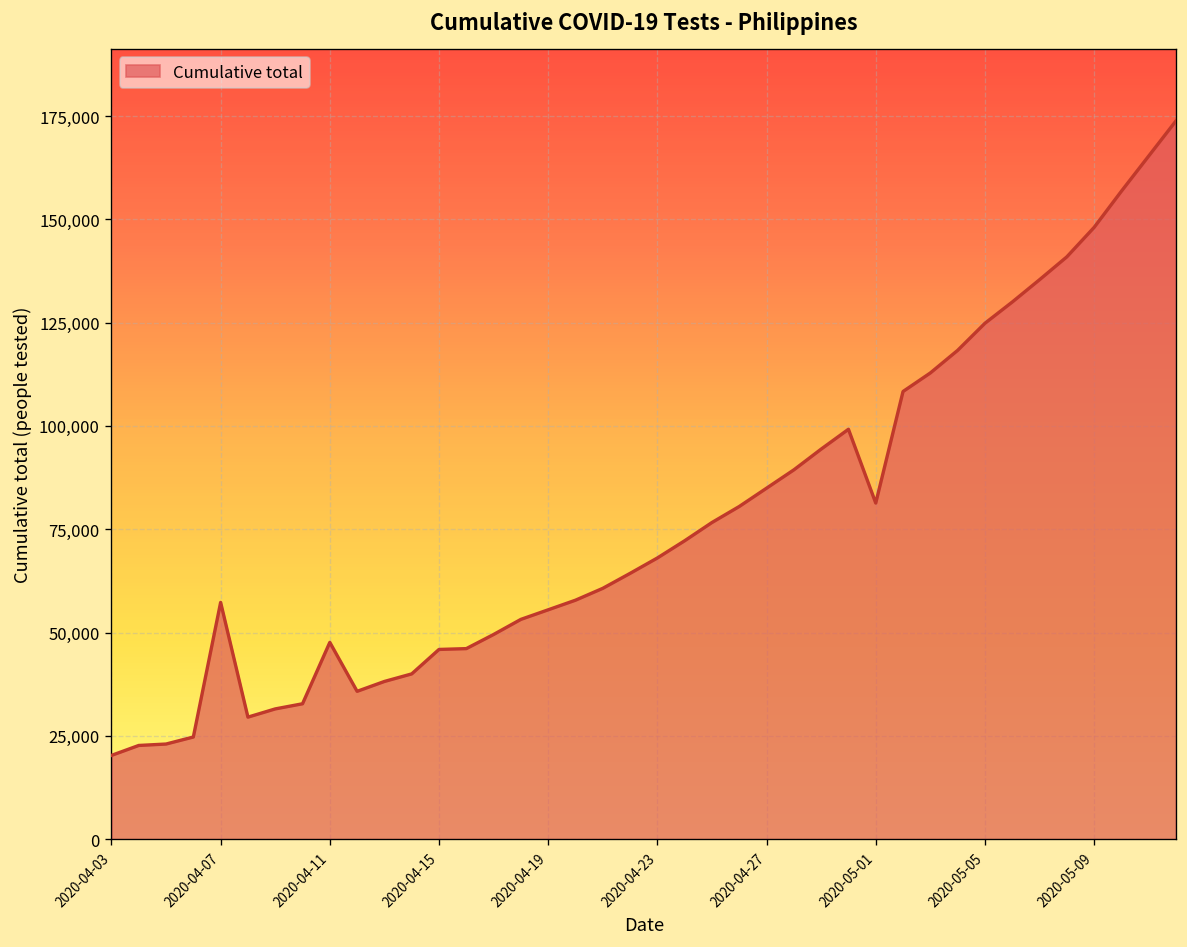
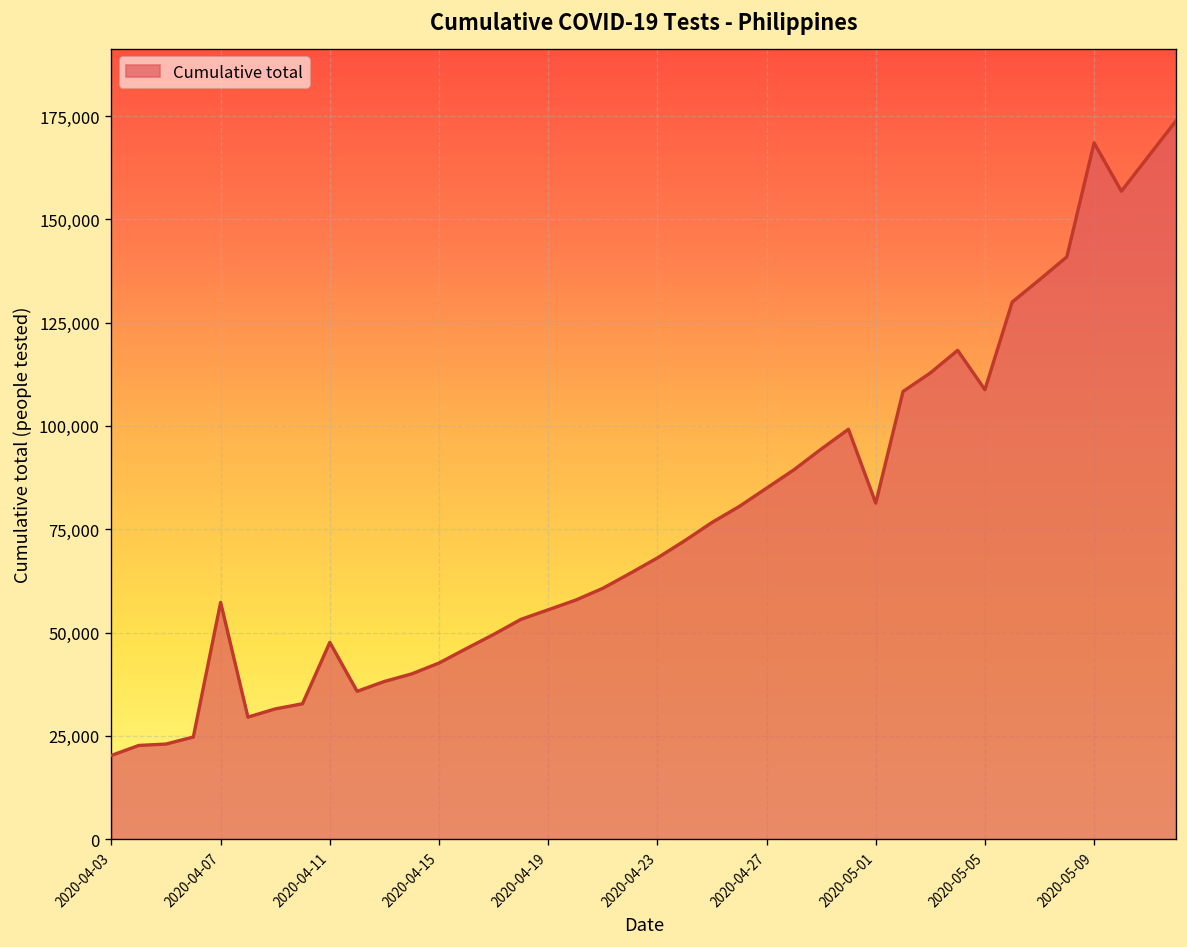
  {
    "2020-04-03": "20,000",
    "2020-04-07": "57,000",
    "2020-04-11": "48,000",
-   "2020-04-15": "46,000",
+   "2020-04-15": "43,000",
    "2020-04-19": "56,000",
    "2020-04-23": "68,000",
    "2020-04-27": "85,000",
    "2020-05-01": "81,000",
-   "2020-05-05": "125,000",
-   "2020-05-09": "148,000"
+   "2020-05-05": "109,000",
+   "2020-05-09": "168,000"
  }
